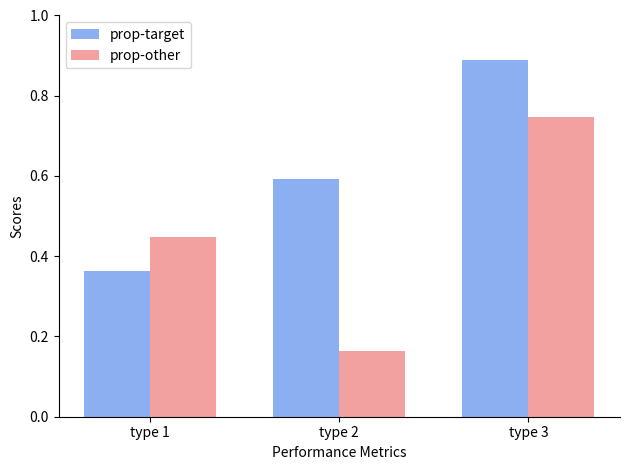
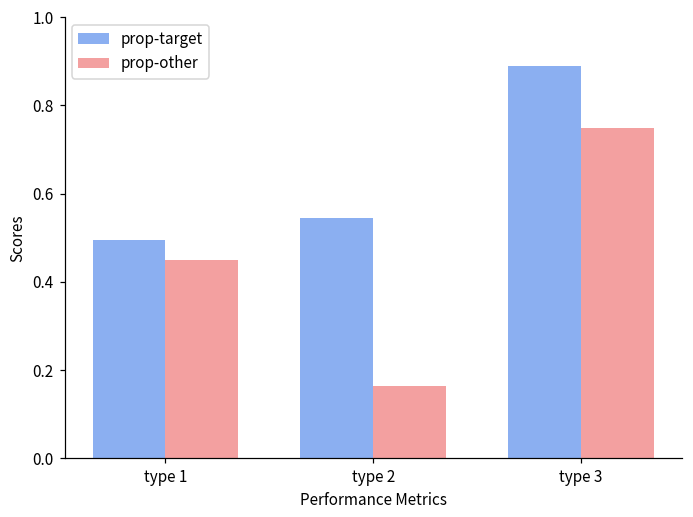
  {
    "prop-target": {
-     "type 1": 0.36,
-     "type 2": 0.59,
+     "type 1": 0.49,
+     "type 2": 0.55,
      "type 3": 0.89
    },
    "prop-other": {
      "type 1": 0.45,
      "type 2": 0.17,
      "type 3": 0.75
    }
  }
